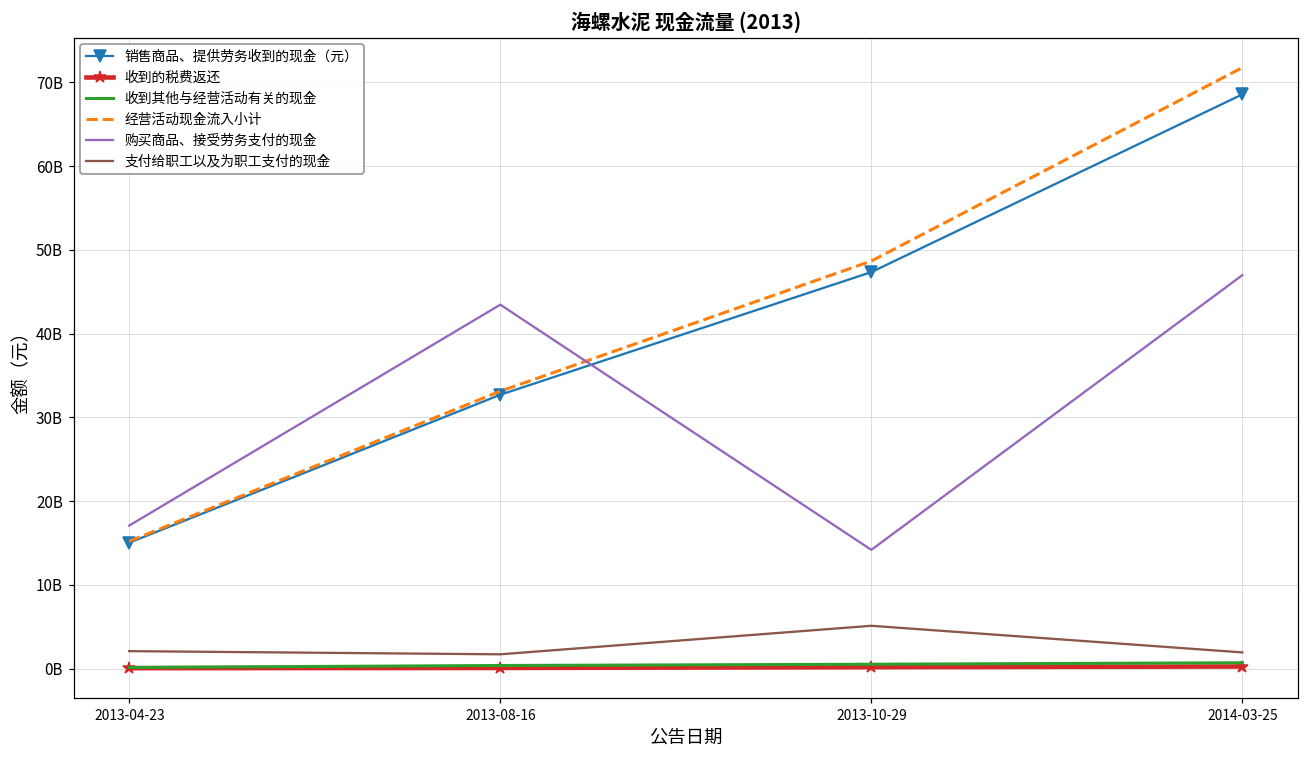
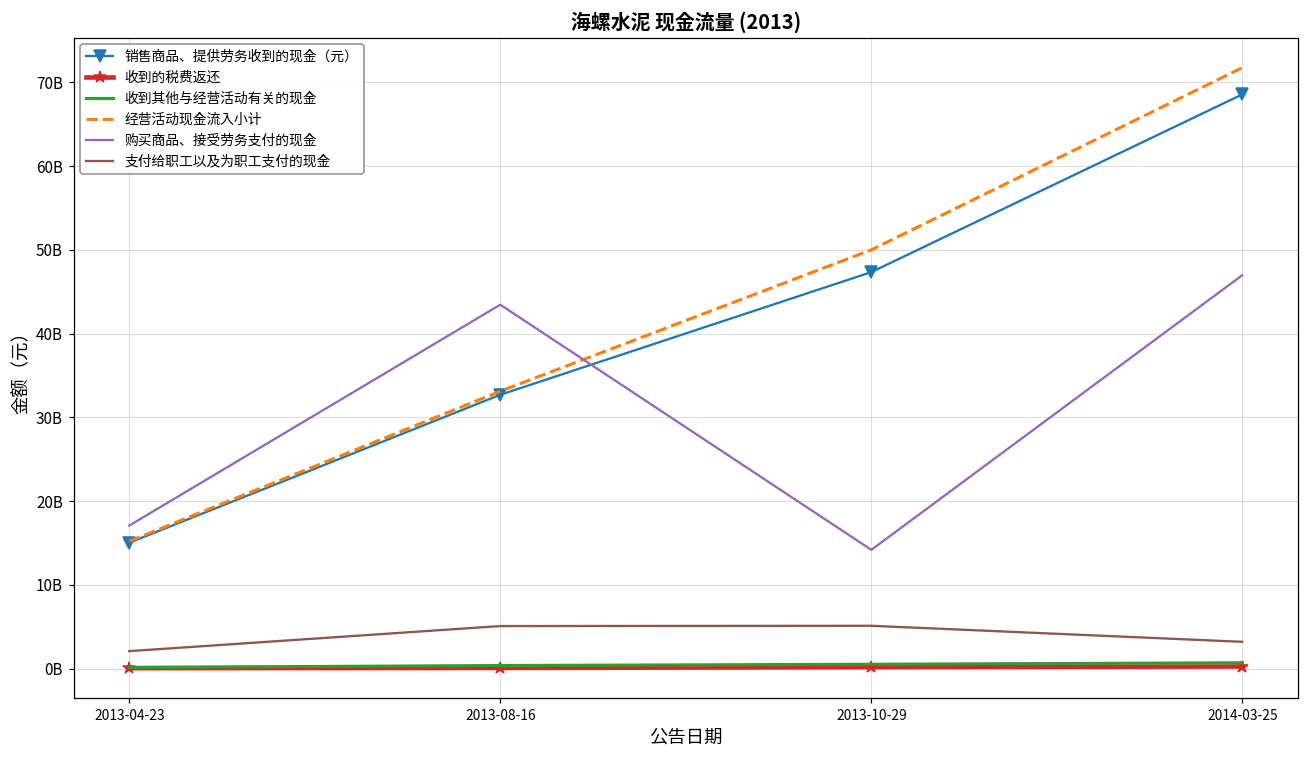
  {
    "销售商品、提供劳务收到的现金（元）": {
      "2013-08-16": 33000000000,
      "2013-10-29": 47000000000,
      "2014-03-25": 69000000000
    },
    "收到的税费返还": {
      "2013-10-29": 0,
      "2014-03-25": 0
    },
    "收到其他与经营活动有关的现金": {
      "2013-10-29": 1000000000,
      "2014-03-25": 1000000000
    },
    "经营活动现金流入小计": {
      "2013-08-16": 33000000000,
-     "2013-10-29": 49000000000,
+     "2013-10-29": 50000000000,
      "2014-03-25": 72000000000
    },
    "购买商品、接受劳务支付的现金": {
      "2013-04-23": 17000000000,
      "2013-08-16": 43000000000,
      "2013-10-29": 14000000000,
      "2014-03-25": 47000000000
    },
    "支付给职工以及为职工支付的现金": {
      "2013-04-23": 2000000000,
-     "2013-08-16": 2000000000,
+     "2013-08-16": 5000000000,
      "2013-10-29": 5000000000,
-     "2014-03-25": 2000000000
+     "2014-03-25": 3000000000
    }
  }
